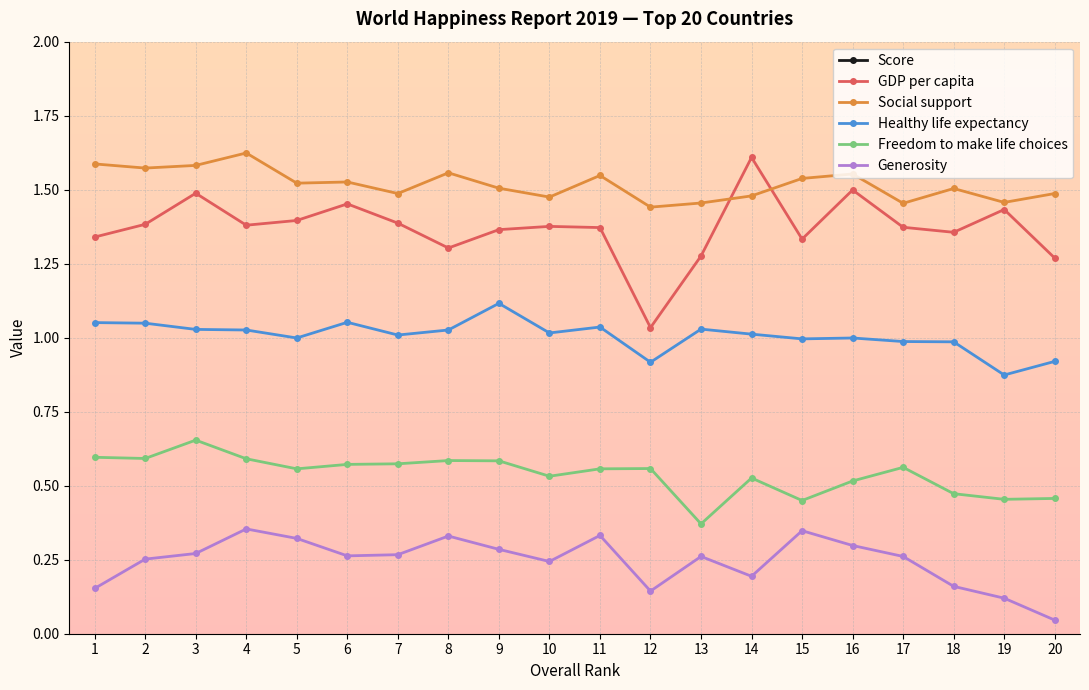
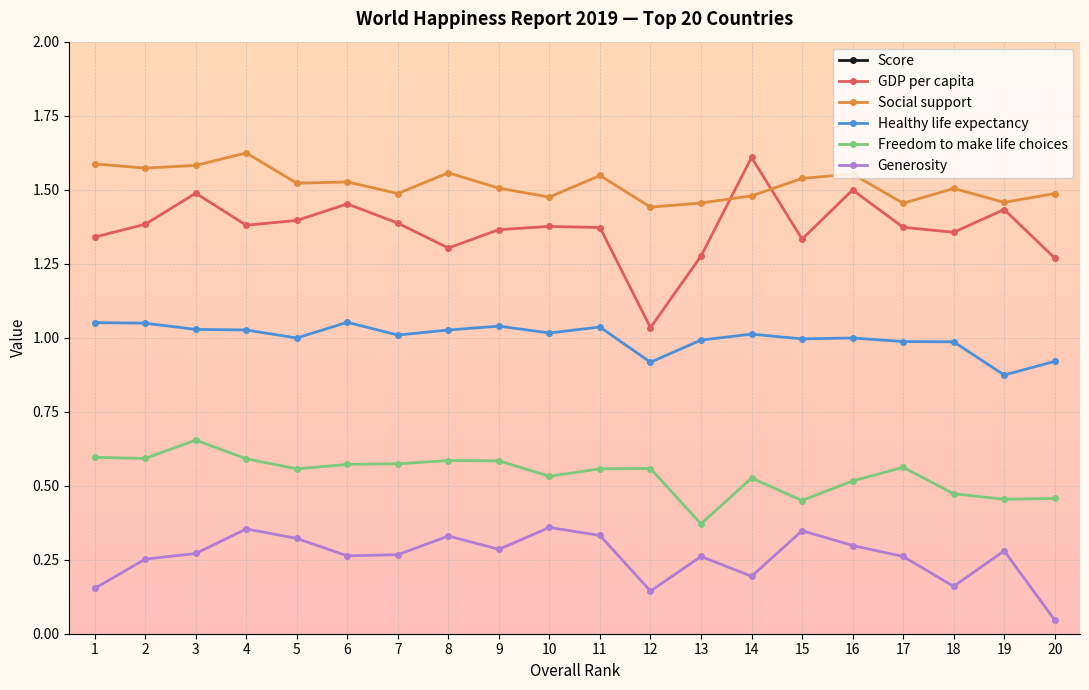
  {
    "Healthy life expectancy": {
      "1": 1.05,
      "2": 1.05,
      "3": 1.03,
      "4": 1.03,
      "5": 1.00,
      "6": 1.05,
      "7": 1.01,
      "8": 1.03,
-     "9": 1.12,
+     "9": 1.04,
      "10": 1.02,
      "11": 1.04,
      "12": 0.92,
-     "13": 1.03,
+     "13": 0.99,
      "14": 1.01,
      "15": 1.00,
      "16": 1.00,
      "17": 0.99,
      "18": 0.99,
      "19": 0.87,
      "20": 0.92
    },
    "Freedom to make life choices": {
      "1": 0.60,
      "2": 0.59,
      "3": 0.65,
      "4": 0.59,
      "5": 0.56,
      "6": 0.57,
      "7": 0.57,
      "8": 0.59,
      "9": 0.58,
      "10": 0.53,
      "11": 0.56,
      "12": 0.56,
      "13": 0.37,
      "14": 0.53,
      "15": 0.45,
      "16": 0.52,
      "17": 0.56,
      "18": 0.47,
      "19": 0.45,
      "20": 0.46
    },
    "Generosity": {
      "1": 0.15,
      "2": 0.25,
      "3": 0.27,
      "4": 0.35,
      "5": 0.32,
      "6": 0.26,
      "7": 0.27,
      "8": 0.33,
      "9": 0.29,
-     "10": 0.24,
+     "10": 0.36,
      "11": 0.33,
      "12": 0.14,
      "13": 0.26,
      "14": 0.19,
      "15": 0.35,
      "16": 0.30,
      "17": 0.26,
      "18": 0.16,
-     "19": 0.12,
+     "19": 0.28,
      "20": 0.05
    }
  }
